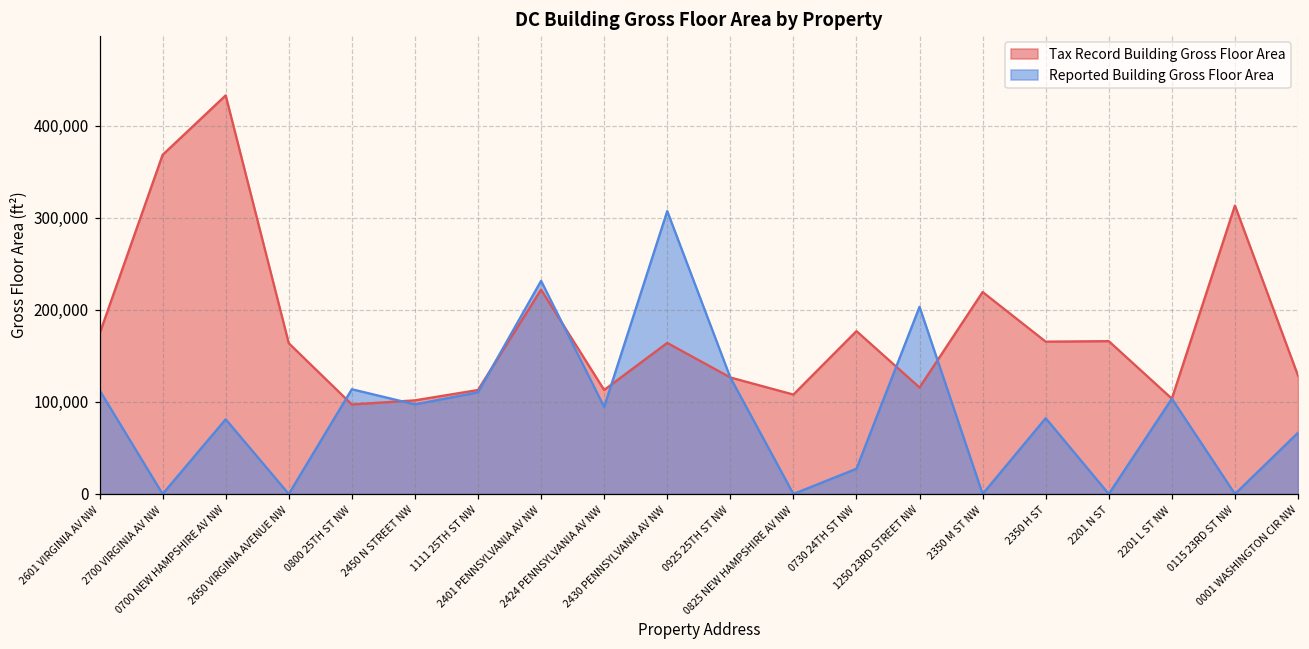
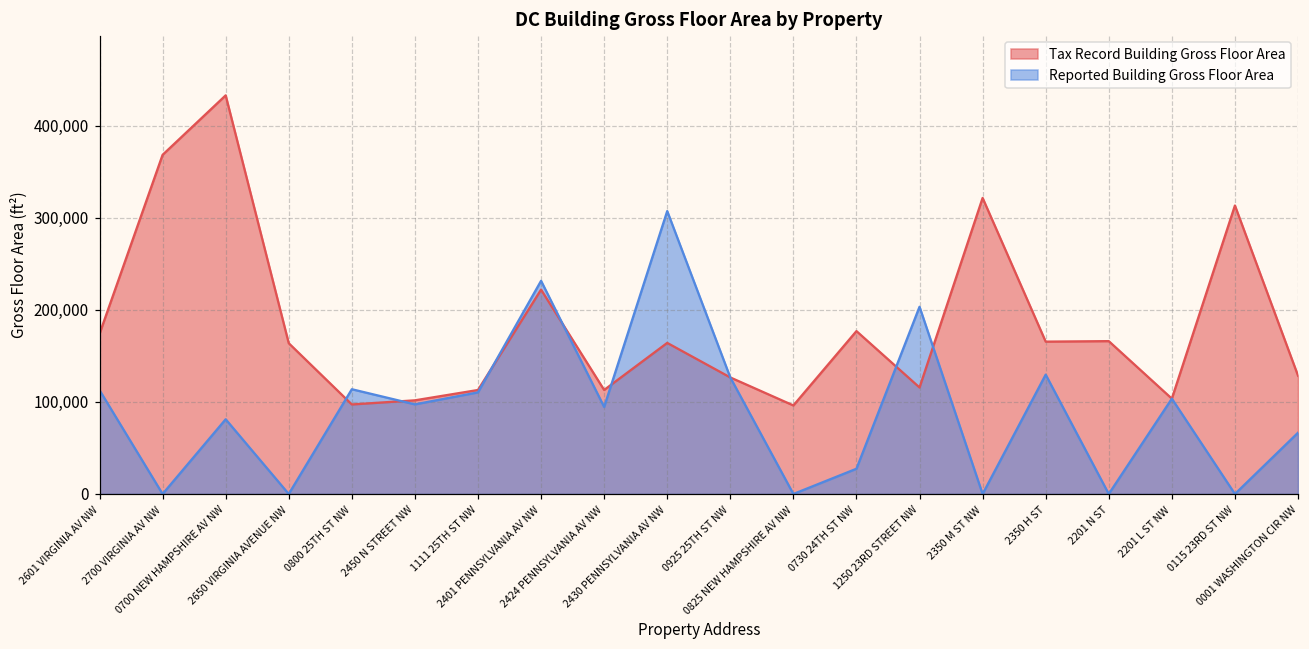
  {
    "Tax Record Building Gross Floor Area": {
      "2601 VIRGINIA AV NW": "170,000",
      "2700 VIRGINIA AV NW": "370,000",
      "0700 NEW HAMPSHIRE AV NW": "430,000",
      "2650 VIRGINIA AVENUE NW": "160,000",
      "0800 25TH ST NW": "100,000",
      "2450 N STREET NW": "100,000",
      "2401 PENNSYLVANIA AV NW": "220,000",
      "2424 PENNSYLVANIA AV NW": "110,000",
      "2430 PENNSYLVANIA AV NW": "160,000",
-     "0825 NEW HAMPSHIRE AV NW": "110,000",
+     "0825 NEW HAMPSHIRE AV NW": "100,000",
      "0730 24TH ST NW": "180,000",
      "1250 23RD STREET NW": "120,000",
-     "2350 M ST NW": "220,000",
+     "2350 M ST NW": "320,000",
      "2350 H ST": "170,000",
      "2201 N ST": "170,000",
      "0115 23RD ST NW": "310,000",
      "0001 WASHINGTON CIR NW": "130,000"
    },
    "Reported Building Gross Floor Area": {
      "2601 VIRGINIA AV NW": "110,000",
      "2700 VIRGINIA AV NW": "0",
      "0700 NEW HAMPSHIRE AV NW": "80,000",
      "2650 VIRGINIA AVENUE NW": "0",
      "0800 25TH ST NW": "110,000",
      "2450 N STREET NW": "100,000",
      "2401 PENNSYLVANIA AV NW": "230,000",
      "2424 PENNSYLVANIA AV NW": "90,000",
      "2430 PENNSYLVANIA AV NW": "310,000",
      "0825 NEW HAMPSHIRE AV NW": "0",
      "0730 24TH ST NW": "30,000",
      "1250 23RD STREET NW": "200,000",
      "2350 M ST NW": "0",
-     "2350 H ST": "80,000",
+     "2350 H ST": "130,000",
      "2201 N ST": "0",
      "0115 23RD ST NW": "0",
      "0001 WASHINGTON CIR NW": "70,000"
    }
  }
